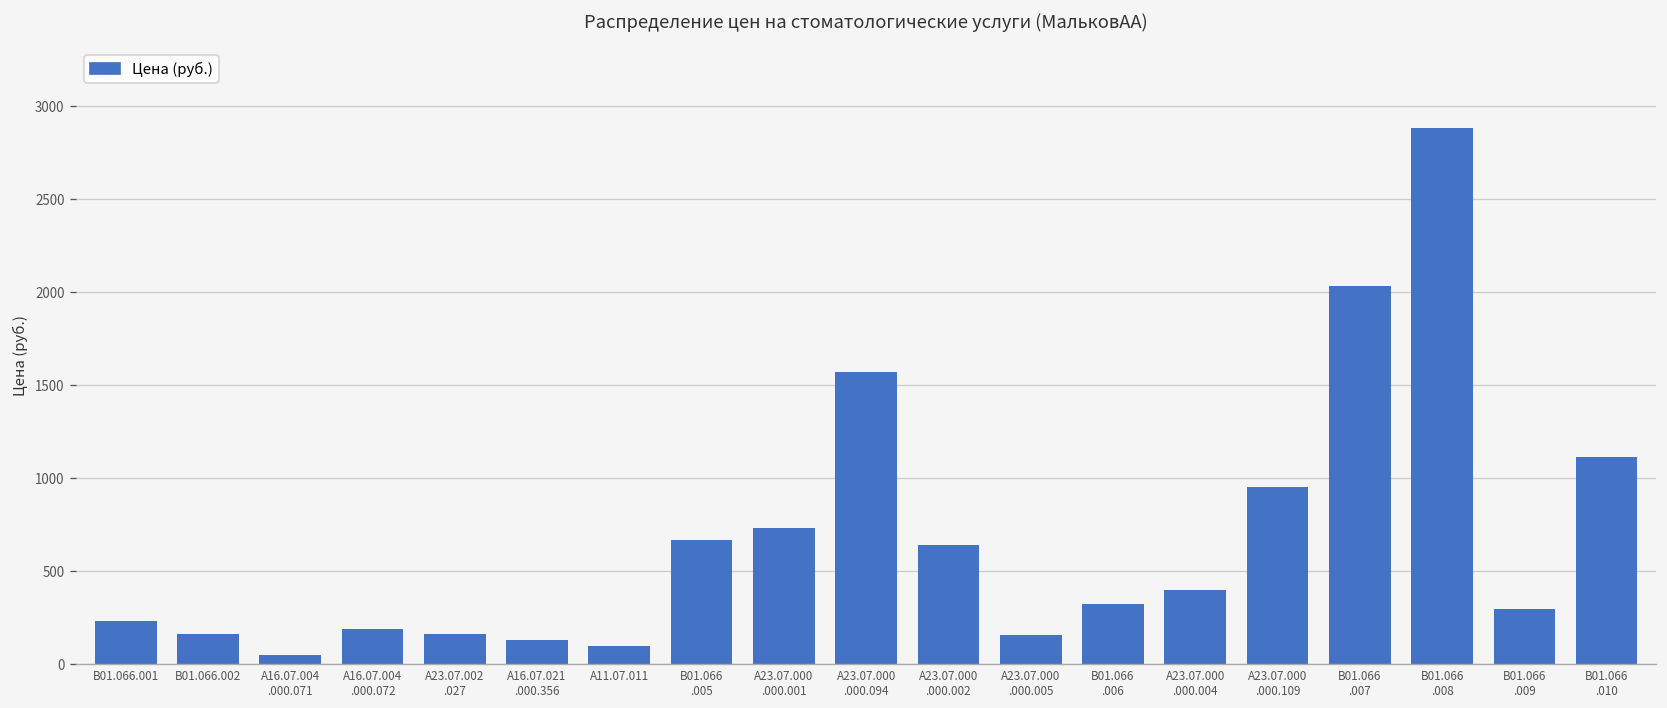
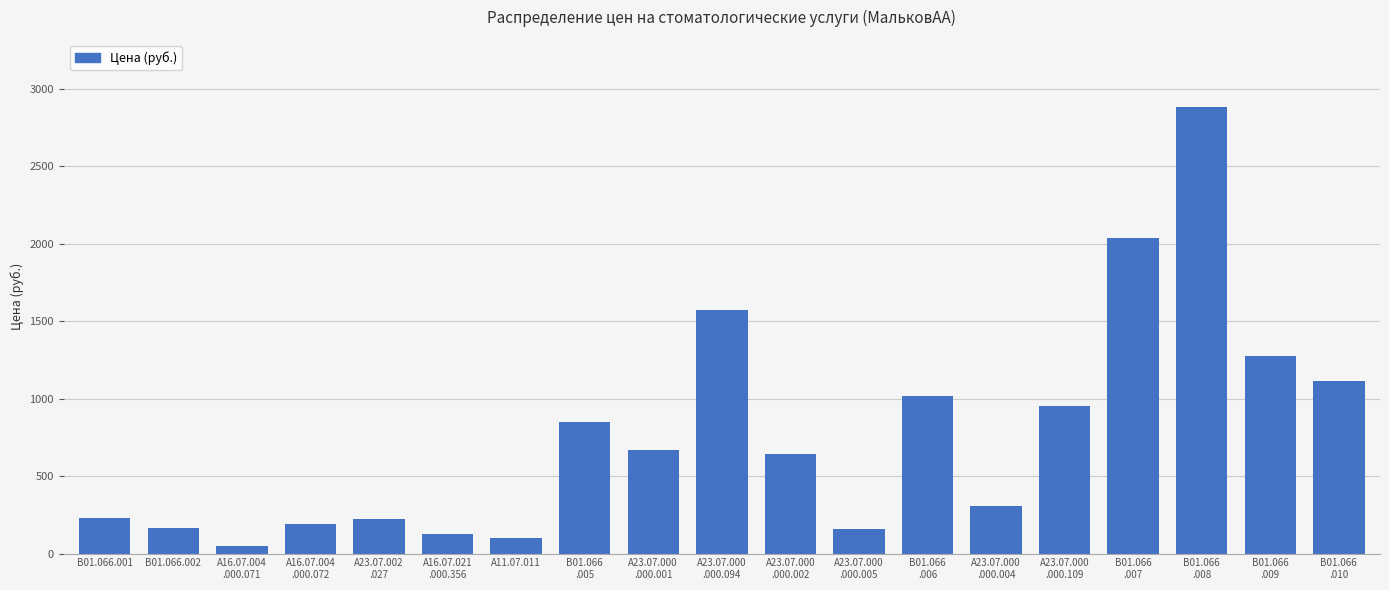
  {
    "В01.066.001": 230,
    "В01.066.002": 160,
    "А16.07.004 .000.071": 50,
    "А16.07.004 .000.072": 190,
-   "А23.07.002 .027": 160,
+   "А23.07.002 .027": 220,
    "А16.07.021 .000.356": 130,
    "А11.07.011": 100,
-   "В01.066 .005": 670,
-   "А23.07.000 .000.001": 730,
+   "В01.066 .005": 850,
+   "А23.07.000 .000.001": 670,
    "А23.07.000 .000.094": 1570,
    "А23.07.000 .000.002": 640,
    "А23.07.000 .000.005": 160,
-   "В01.066 .006": 320,
-   "А23.07.000 .000.004": 400,
+   "В01.066 .006": 1020,
+   "А23.07.000 .000.004": 310,
    "А23.07.000 .000.109": 960,
    "В01.066 .007": 2030,
    "В01.066 .008": 2880,
-   "В01.066 .009": 300,
+   "В01.066 .009": 1280,
    "В01.066 .010": 1120
  }
